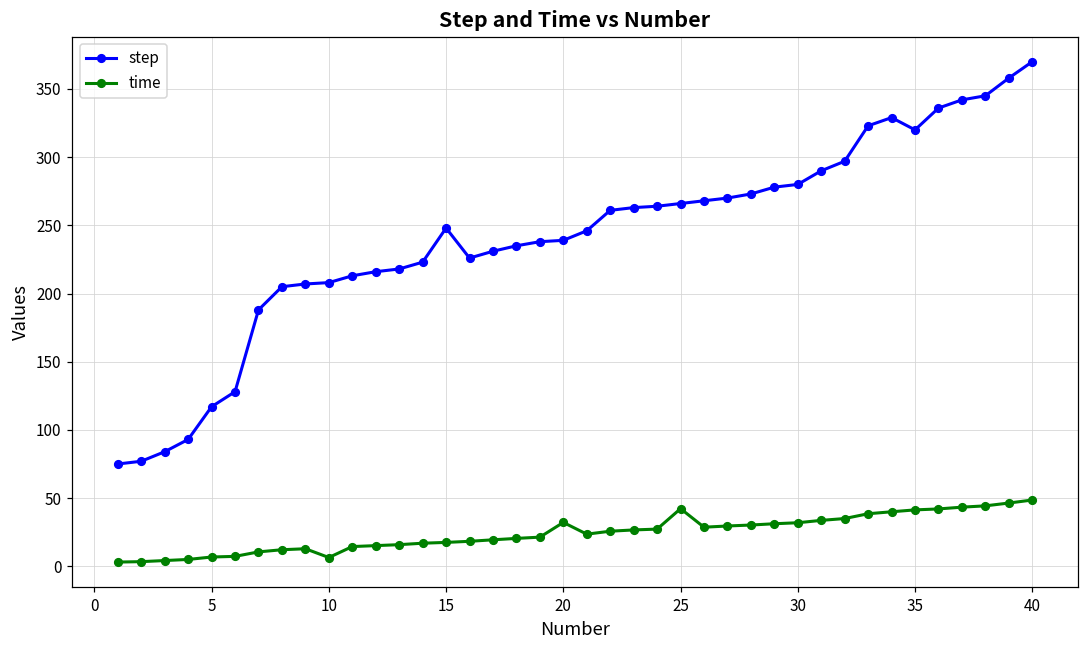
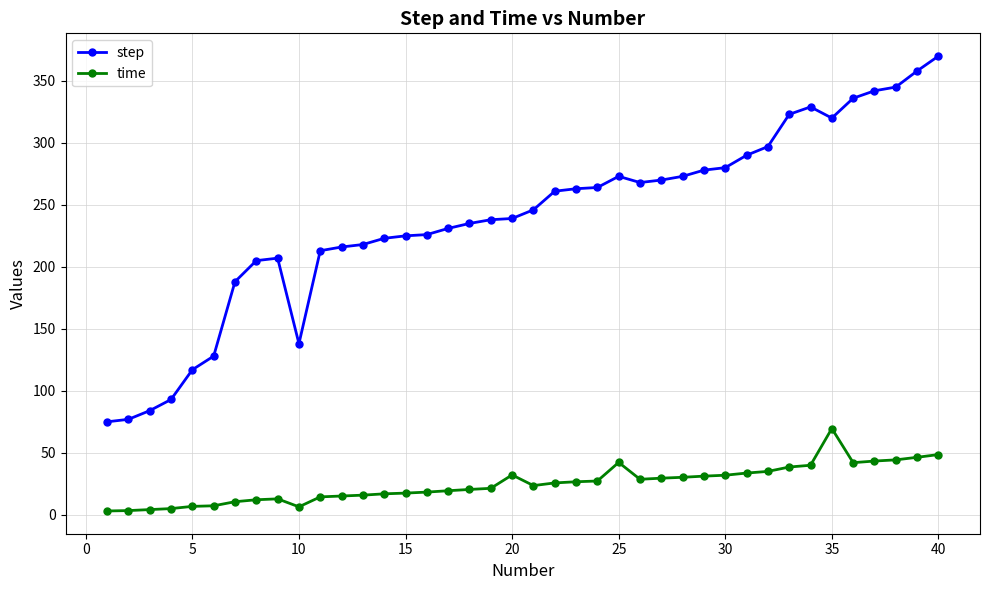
  {
    "step": {
      "5": 117,
-     "10": 208,
-     "15": 248,
+     "10": 138,
+     "15": 225,
      "20": 239,
-     "25": 266,
+     "25": 273,
      "30": 280,
      "35": 320,
      "40": 370
    },
    "time": {
      "5": 7,
      "10": 6,
      "15": 17,
      "20": 32,
      "25": 42,
      "30": 32,
-     "35": 41,
+     "35": 70,
      "40": 49
    }
  }
